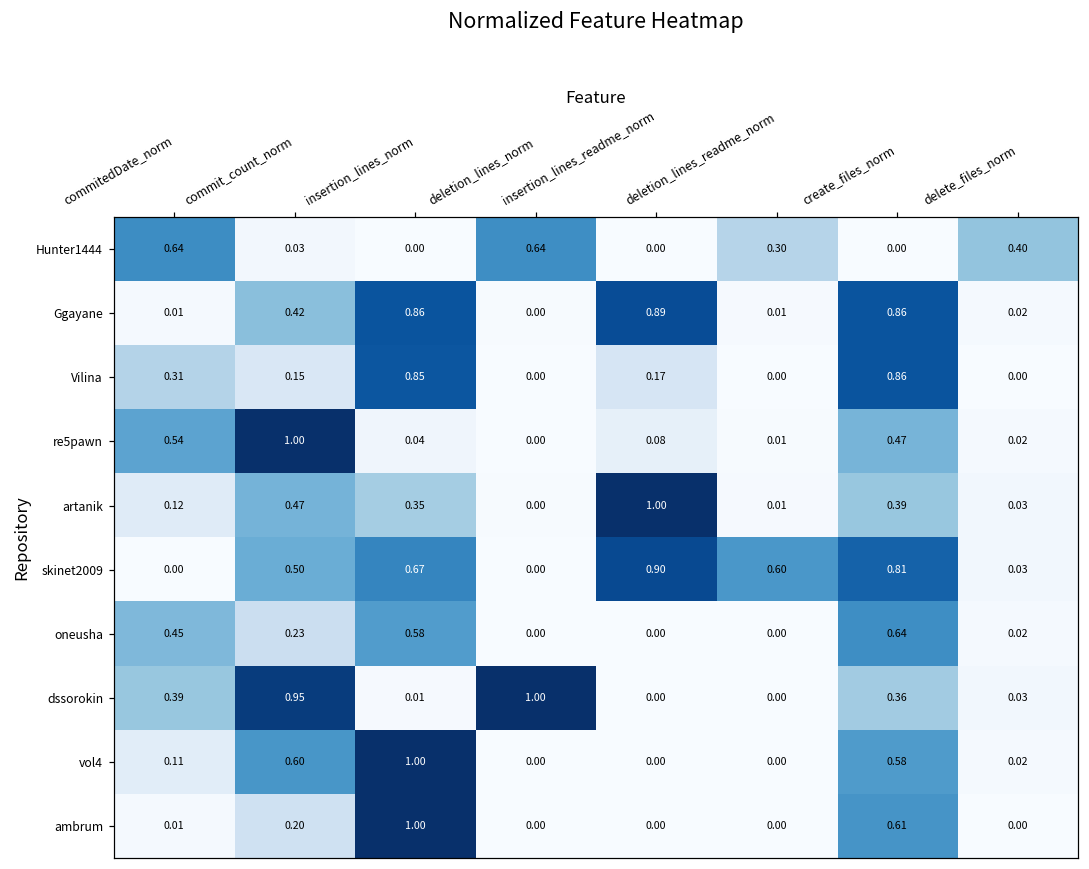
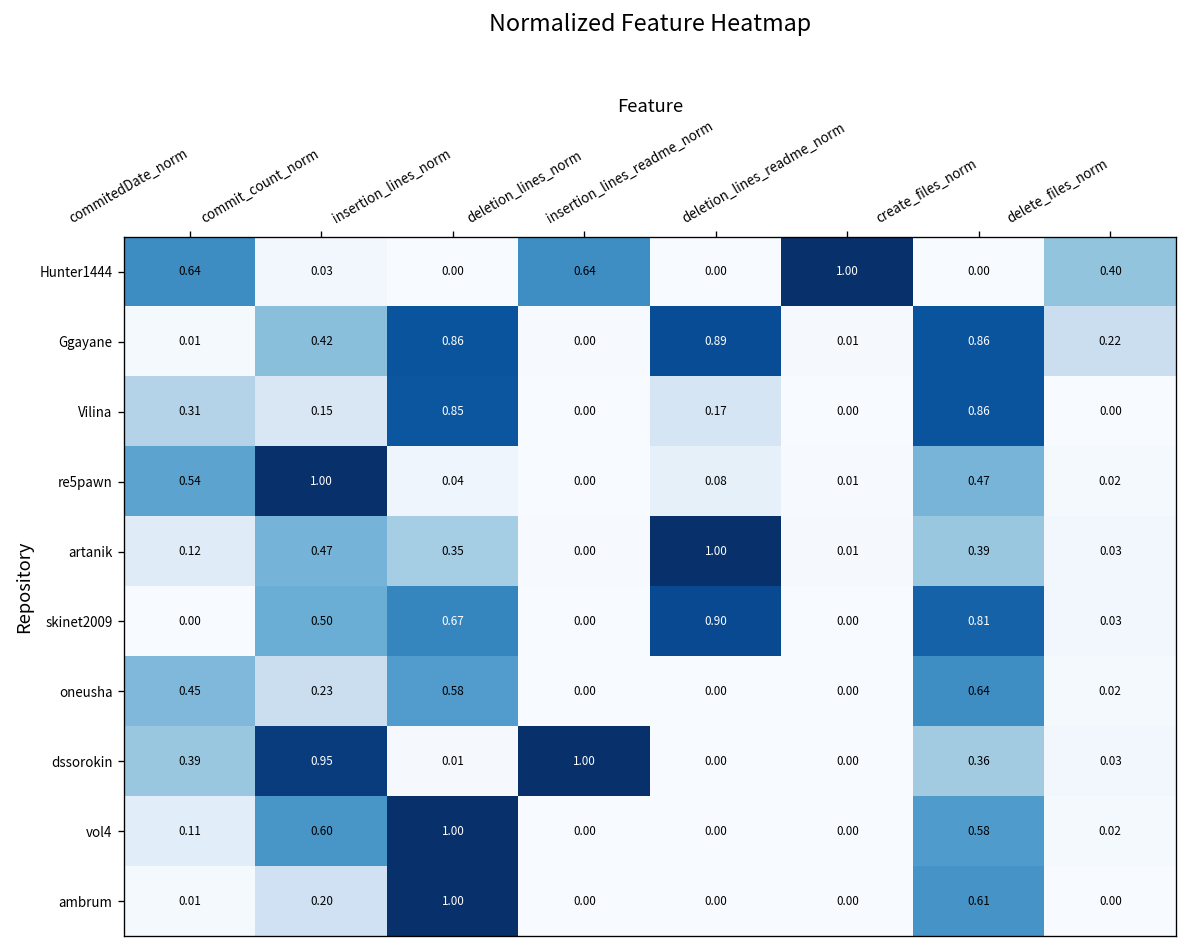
  {
    "Hunter1444": {
      "commitedDate_norm": 0.64,
      "commit_count_norm": 0.03,
      "insertion_lines_norm": 0.00,
      "deletion_lines_norm": 0.64,
      "insertion_lines_readme_norm": 0.00,
-     "deletion_lines_readme_norm": 0.30,
+     "deletion_lines_readme_norm": 1.00,
      "create_files_norm": 0.00,
      "delete_files_norm": 0.40
    },
    "Ggayane": {
      "commitedDate_norm": 0.01,
      "commit_count_norm": 0.42,
      "insertion_lines_norm": 0.86,
      "deletion_lines_norm": 0.00,
      "insertion_lines_readme_norm": 0.89,
      "deletion_lines_readme_norm": 0.01,
      "create_files_norm": 0.86,
-     "delete_files_norm": 0.02
+     "delete_files_norm": 0.22
    },
    "Vilina": {
      "commitedDate_norm": 0.31,
      "commit_count_norm": 0.15,
      "insertion_lines_norm": 0.85,
      "deletion_lines_norm": 0.00,
      "insertion_lines_readme_norm": 0.17,
      "deletion_lines_readme_norm": 0.00,
      "create_files_norm": 0.86,
      "delete_files_norm": 0.00
    },
    "re5pawn": {
      "commitedDate_norm": 0.54,
      "commit_count_norm": 1.00,
      "insertion_lines_norm": 0.04,
      "deletion_lines_norm": 0.00,
      "insertion_lines_readme_norm": 0.08,
      "deletion_lines_readme_norm": 0.01,
      "create_files_norm": 0.47,
      "delete_files_norm": 0.02
    },
    "artanik": {
      "commitedDate_norm": 0.12,
      "commit_count_norm": 0.47,
      "insertion_lines_norm": 0.35,
      "deletion_lines_norm": 0.00,
      "insertion_lines_readme_norm": 1.00,
      "deletion_lines_readme_norm": 0.01,
      "create_files_norm": 0.39,
      "delete_files_norm": 0.03
    },
    "skinet2009": {
      "commitedDate_norm": 0.00,
      "commit_count_norm": 0.50,
      "insertion_lines_norm": 0.67,
      "deletion_lines_norm": 0.00,
      "insertion_lines_readme_norm": 0.90,
-     "deletion_lines_readme_norm": 0.60,
+     "deletion_lines_readme_norm": 0.00,
      "create_files_norm": 0.81,
      "delete_files_norm": 0.03
    },
    "oneusha": {
      "commitedDate_norm": 0.45,
      "commit_count_norm": 0.23,
      "insertion_lines_norm": 0.58,
      "deletion_lines_norm": 0.00,
      "insertion_lines_readme_norm": 0.00,
      "deletion_lines_readme_norm": 0.00,
      "create_files_norm": 0.64,
      "delete_files_norm": 0.02
    },
    "dssorokin": {
      "commitedDate_norm": 0.39,
      "commit_count_norm": 0.95,
      "insertion_lines_norm": 0.01,
      "deletion_lines_norm": 1.00,
      "insertion_lines_readme_norm": 0.00,
      "deletion_lines_readme_norm": 0.00,
      "create_files_norm": 0.36,
      "delete_files_norm": 0.03
    },
    "vol4": {
      "commitedDate_norm": 0.11,
      "commit_count_norm": 0.60,
      "insertion_lines_norm": 1.00,
      "deletion_lines_norm": 0.00,
      "insertion_lines_readme_norm": 0.00,
      "deletion_lines_readme_norm": 0.00,
      "create_files_norm": 0.58,
      "delete_files_norm": 0.02
    },
    "ambrum": {
      "commitedDate_norm": 0.01,
      "commit_count_norm": 0.20,
      "insertion_lines_norm": 1.00,
      "deletion_lines_norm": 0.00,
      "insertion_lines_readme_norm": 0.00,
      "deletion_lines_readme_norm": 0.00,
      "create_files_norm": 0.61,
      "delete_files_norm": 0.00
    }
  }
